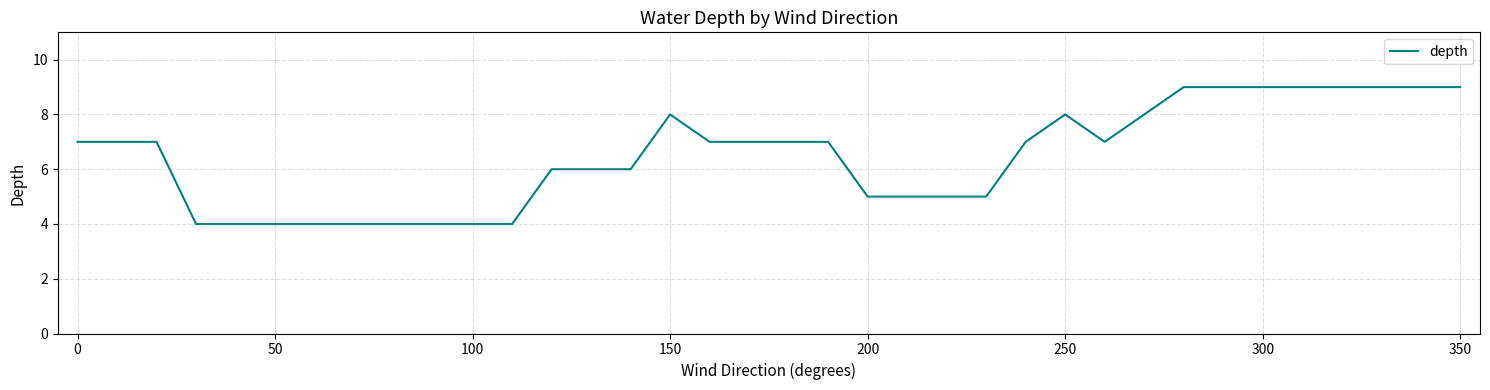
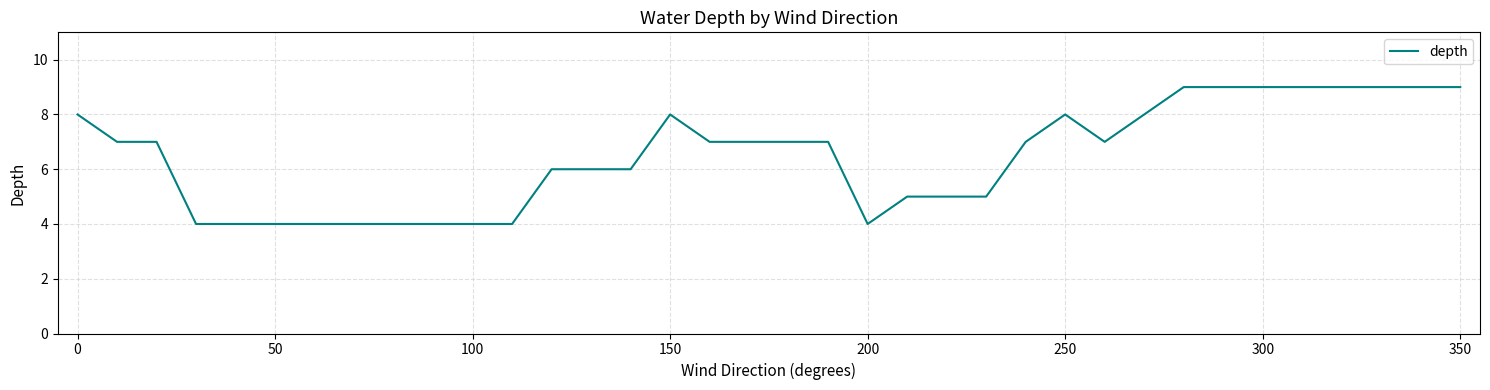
  {
-   "0": 7,
+   "0": 8,
    "50": 4,
    "100": 4,
    "150": 8,
-   "200": 5,
+   "200": 4,
    "250": 8,
    "300": 9,
    "350": 9
  }
